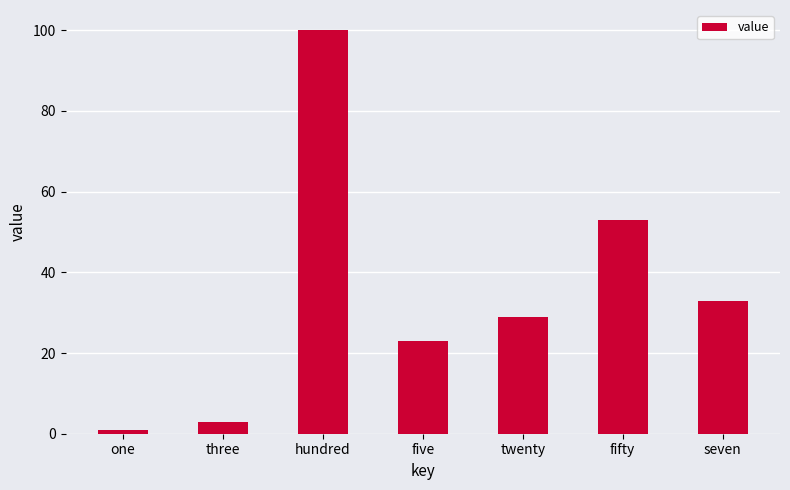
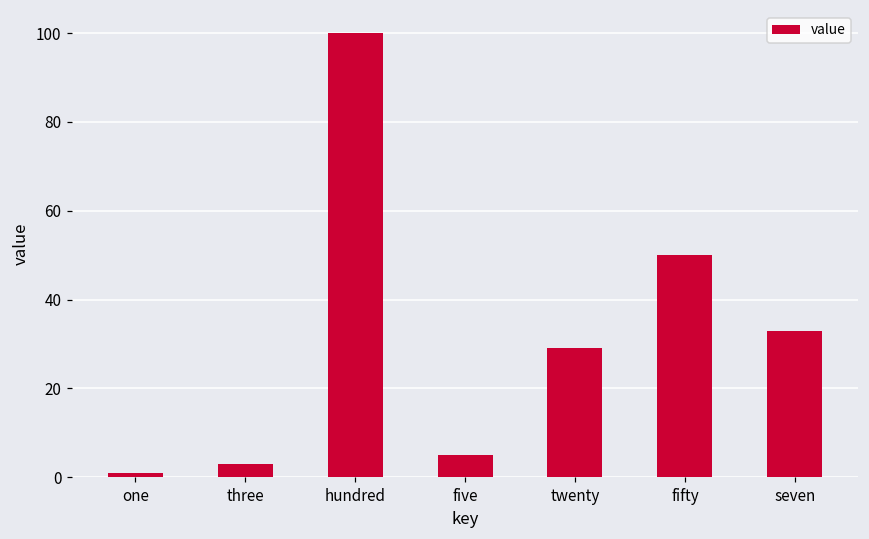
  {
    "one": 1,
    "three": 3,
    "hundred": 100,
-   "five": 23,
+   "five": 5,
    "twenty": 29,
-   "fifty": 53,
+   "fifty": 50,
    "seven": 33
  }
